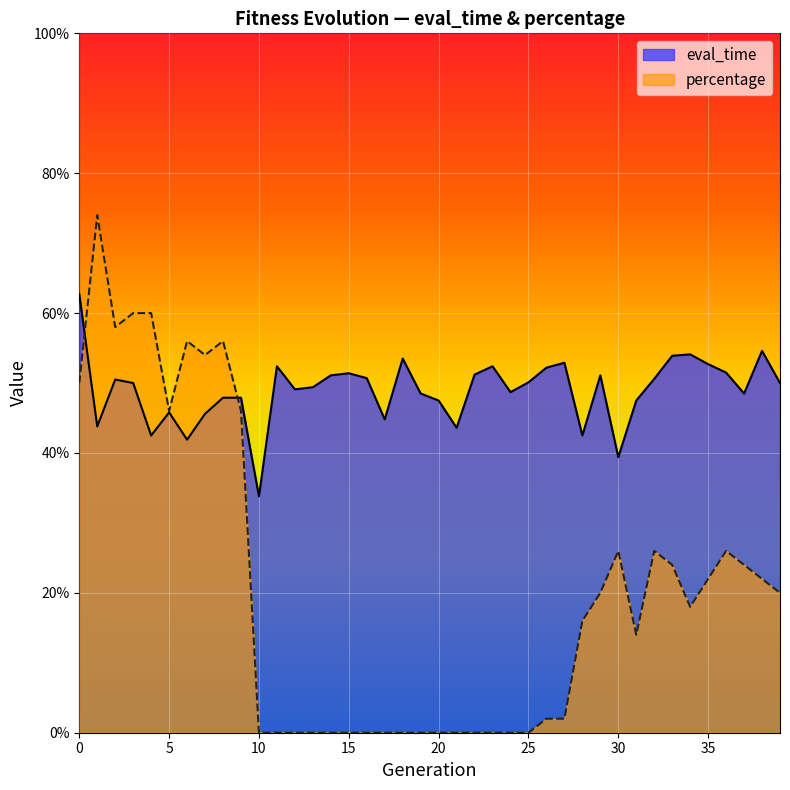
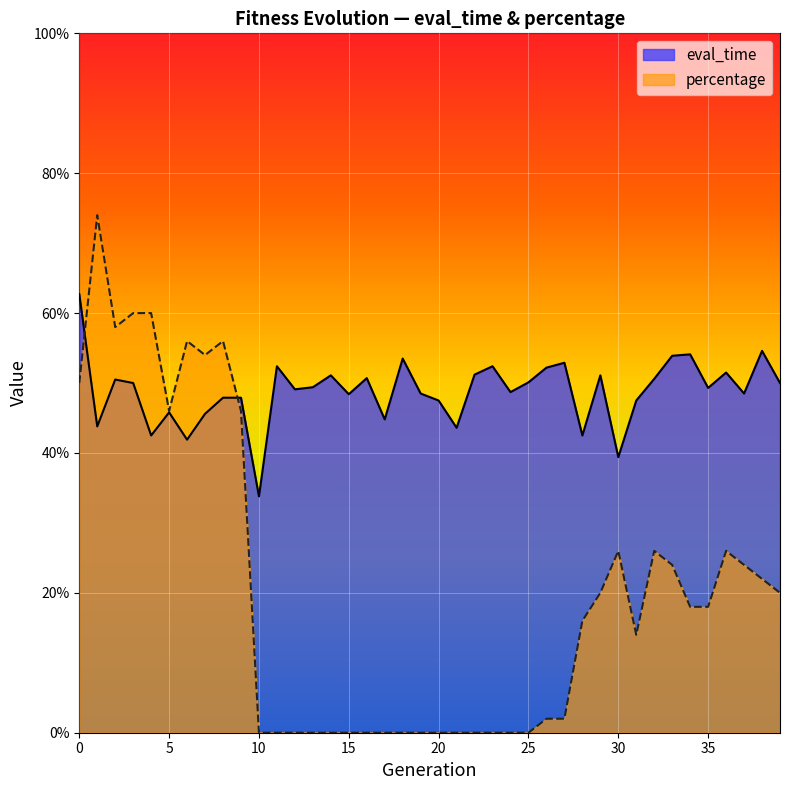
  {
    "eval_time": {
      "0": "63%",
      "10": "34%",
-     "15": "51%",
+     "15": "48%",
      "20": "48%",
      "25": "50%",
      "30": "39%",
-     "35": "53%"
+     "35": "49%"
    },
    "percentage": {
      "0": "50%",
      "10": "0%",
      "15": "0%",
      "20": "0%",
      "25": "0%",
      "30": "26%",
-     "35": "22%"
+     "35": "18%"
    }
  }
